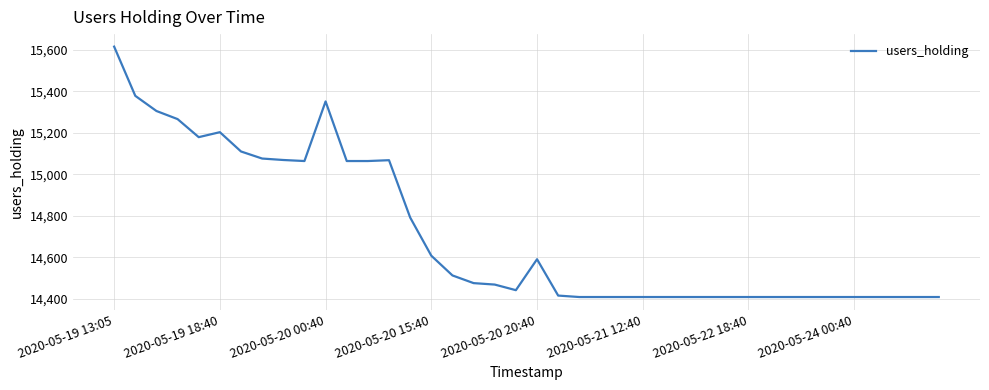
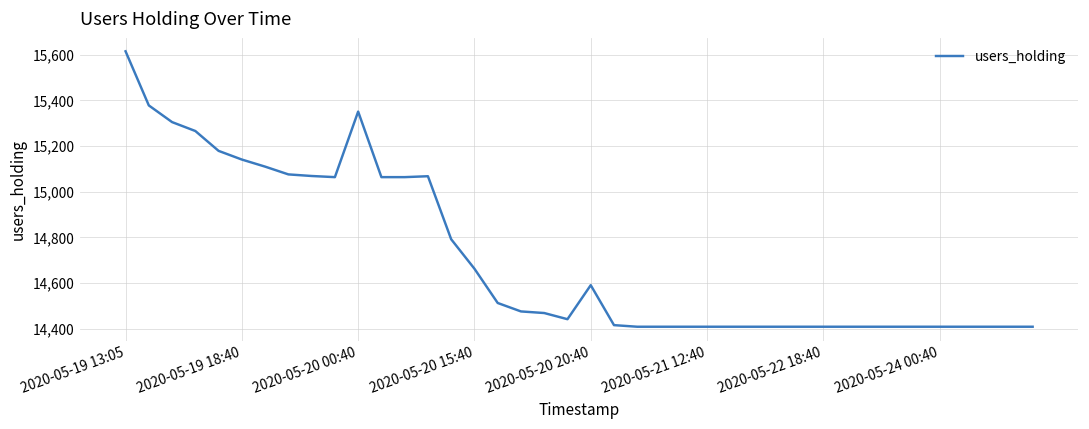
  {
    "2020-05-19 13:05": "15,620",
-   "2020-05-19 18:40": "15,200",
+   "2020-05-19 18:40": "15,140",
    "2020-05-20 00:40": "15,350",
-   "2020-05-20 15:40": "14,610",
+   "2020-05-20 15:40": "14,660",
    "2020-05-20 20:40": "14,590",
    "2020-05-21 12:40": "14,410",
    "2020-05-22 18:40": "14,410",
    "2020-05-24 00:40": "14,410"
  }
